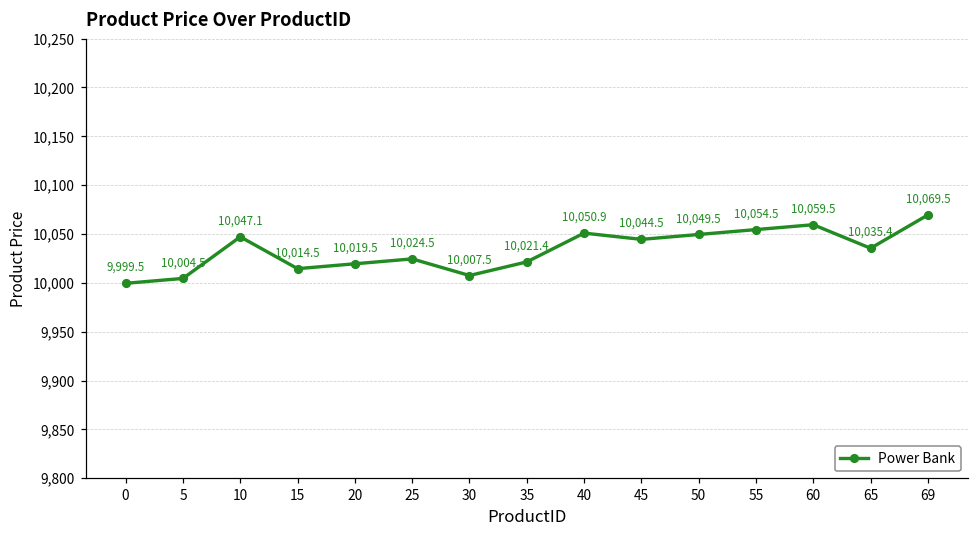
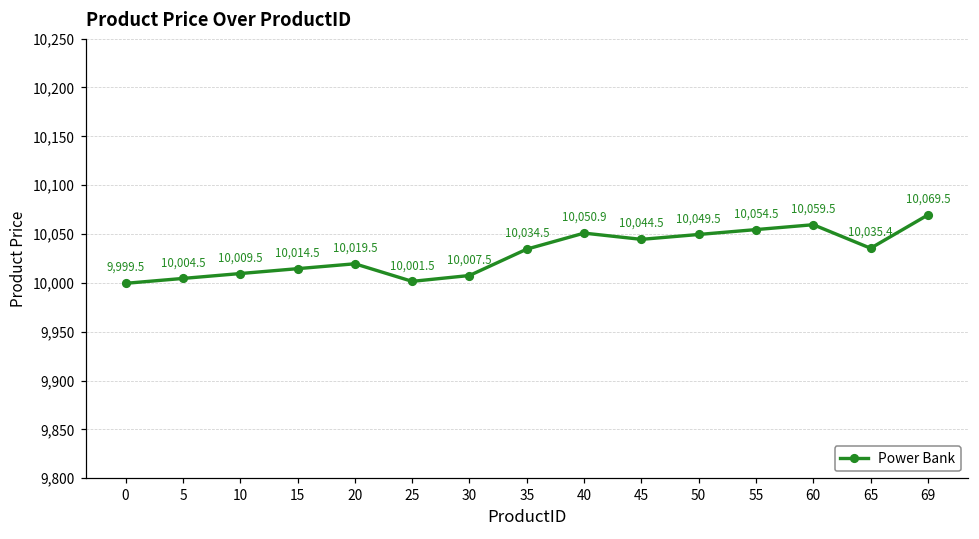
  {
    "0": "9,999.5",
    "5": "10,004.5",
-   "10": "10,047.1",
+   "10": "10,009.5",
    "15": "10,014.5",
    "20": "10,019.5",
-   "25": "10,024.5",
+   "25": "10,001.5",
    "30": "10,007.5",
-   "35": "10,021.4",
+   "35": "10,034.5",
    "40": "10,050.9",
    "45": "10,044.5",
    "50": "10,049.5",
    "55": "10,054.5",
    "60": "10,059.5",
    "65": "10,035.4",
    "69": "10,069.5"
  }
